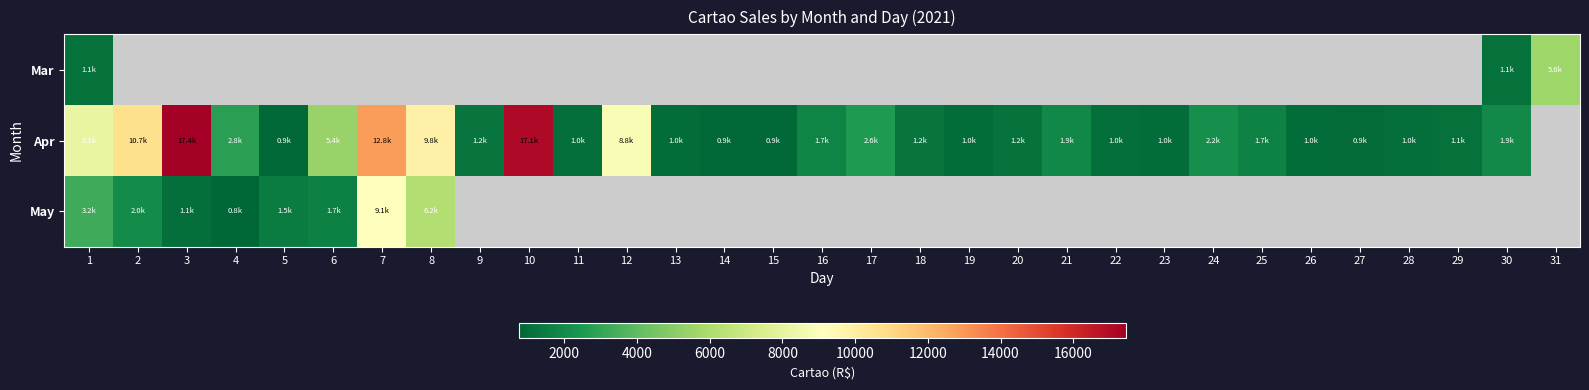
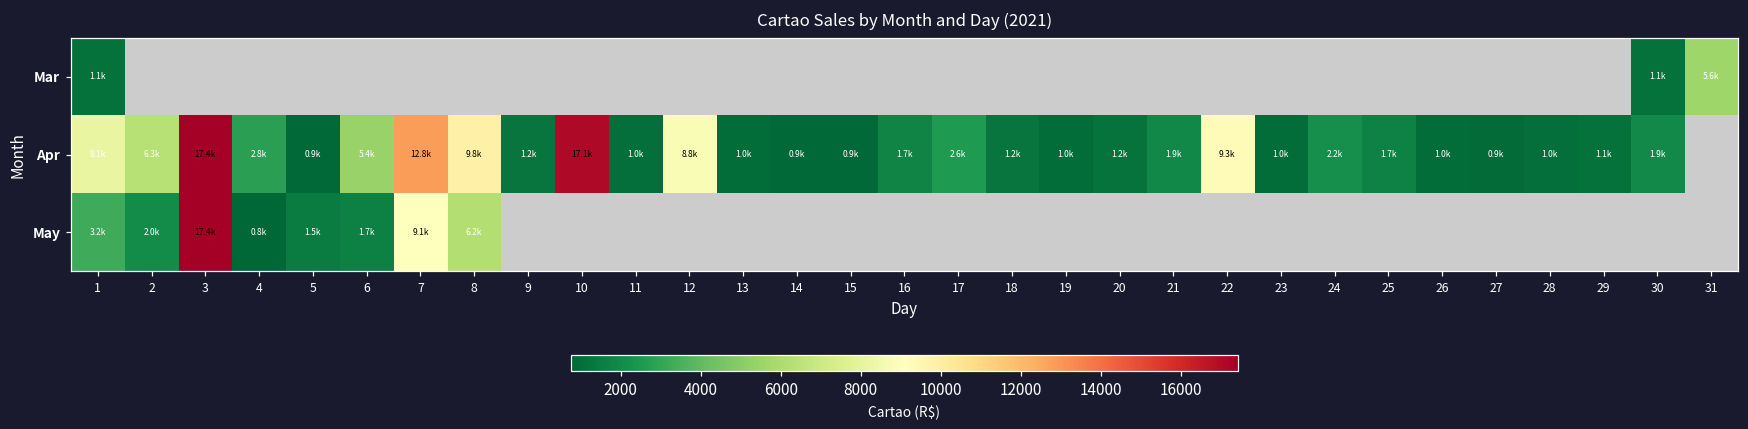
  {
    "Mar": {
      "1": "1.1k",
      "30": "1.1k",
      "31": "5.6k"
    },
    "Apr": {
      "1": "8.1k",
-     "2": "10.7k",
+     "2": "6.3k",
      "3": "17.4k",
      "4": "2.8k",
      "5": "0.9k",
      "6": "5.4k",
      "7": "12.8k",
      "8": "9.8k",
      "9": "1.2k",
      "10": "17.1k",
      "11": "1.0k",
      "12": "8.8k",
      "13": "1.0k",
      "14": "0.9k",
      "15": "0.9k",
      "16": "1.7k",
      "17": "2.6k",
      "18": "1.2k",
      "19": "1.0k",
      "20": "1.2k",
      "21": "1.9k",
-     "22": "1.0k",
+     "22": "9.3k",
      "23": "1.0k",
      "24": "2.2k",
      "25": "1.7k",
      "26": "1.0k",
      "27": "0.9k",
      "28": "1.0k",
      "29": "1.1k",
      "30": "1.9k"
    },
    "May": {
      "1": "3.2k",
      "2": "2.0k",
-     "3": "1.1k",
+     "3": "17.4k",
      "4": "0.8k",
      "5": "1.5k",
      "6": "1.7k",
      "7": "9.1k",
      "8": "6.2k"
    }
  }
